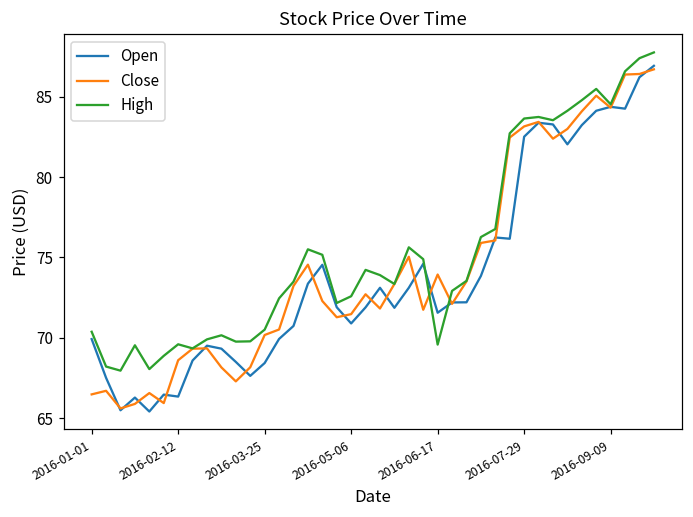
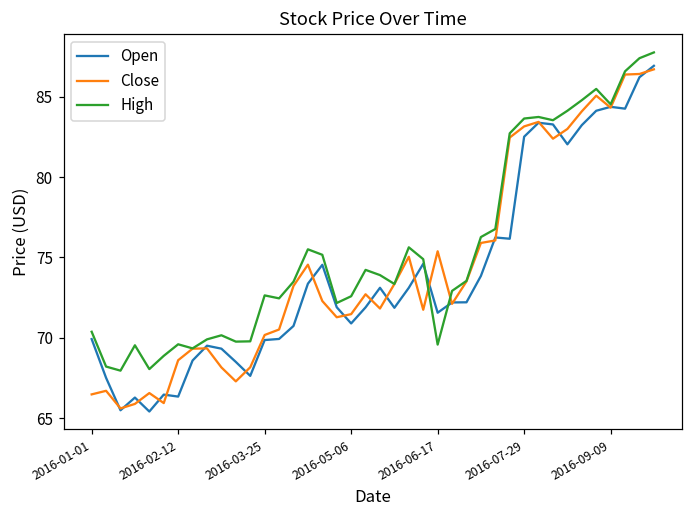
  {
    "Open": {
      "2016-01-01": 69.9,
      "2016-02-12": 66.3,
-     "2016-03-25": 68.4,
+     "2016-03-25": 69.9,
      "2016-05-06": 70.9,
      "2016-06-17": 71.6,
      "2016-07-29": 82.5
    },
    "Close": {
      "2016-01-01": 66.5,
      "2016-02-12": 68.6,
      "2016-03-25": 70.2,
      "2016-05-06": 71.5,
-     "2016-06-17": 73.9,
+     "2016-06-17": 75.4,
      "2016-07-29": 83.1
    },
    "High": {
      "2016-01-01": 70.4,
      "2016-02-12": 69.6,
-     "2016-03-25": 70.5,
+     "2016-03-25": 72.6,
      "2016-05-06": 72.6,
      "2016-06-17": 69.6,
      "2016-07-29": 83.6
    }
  }
